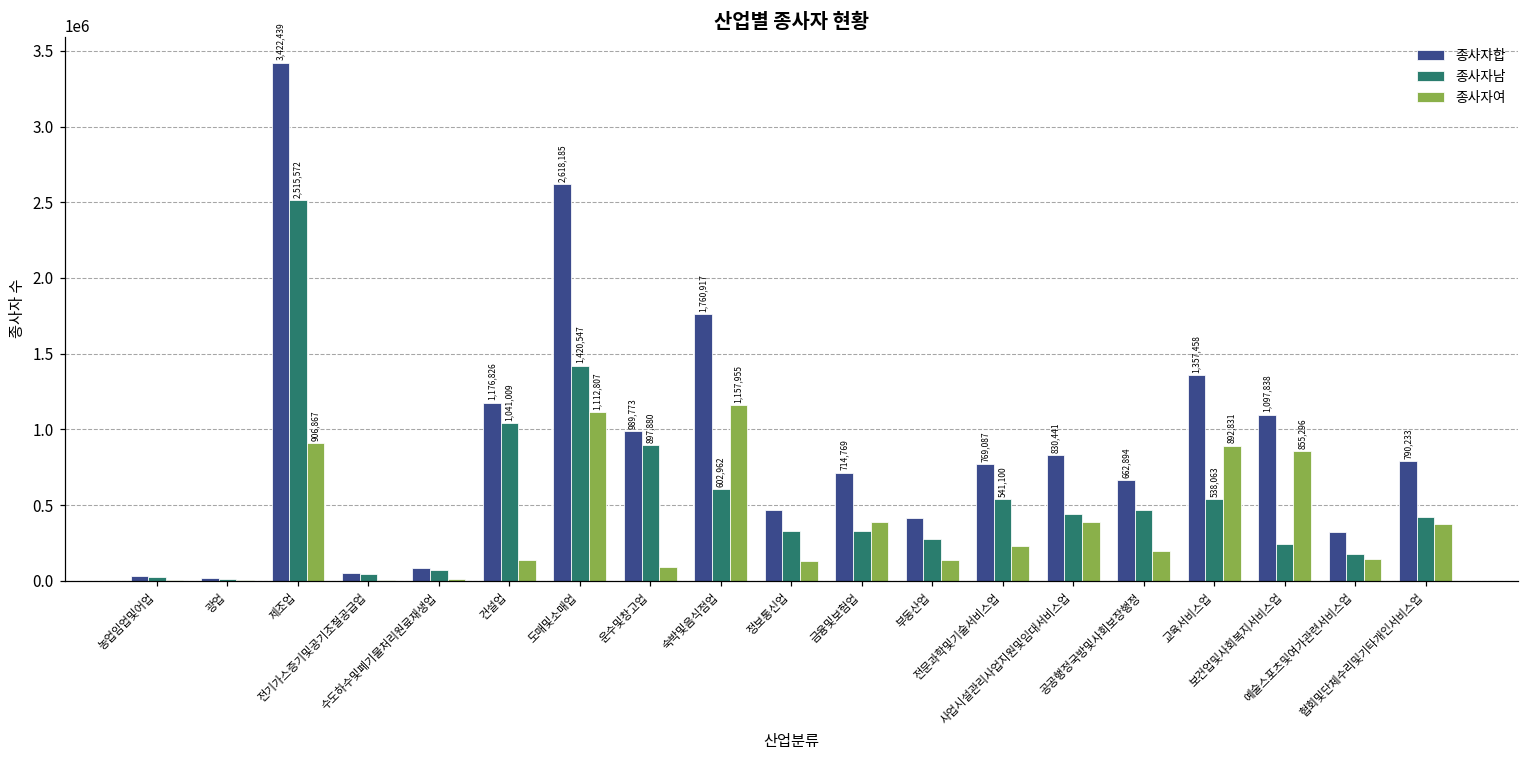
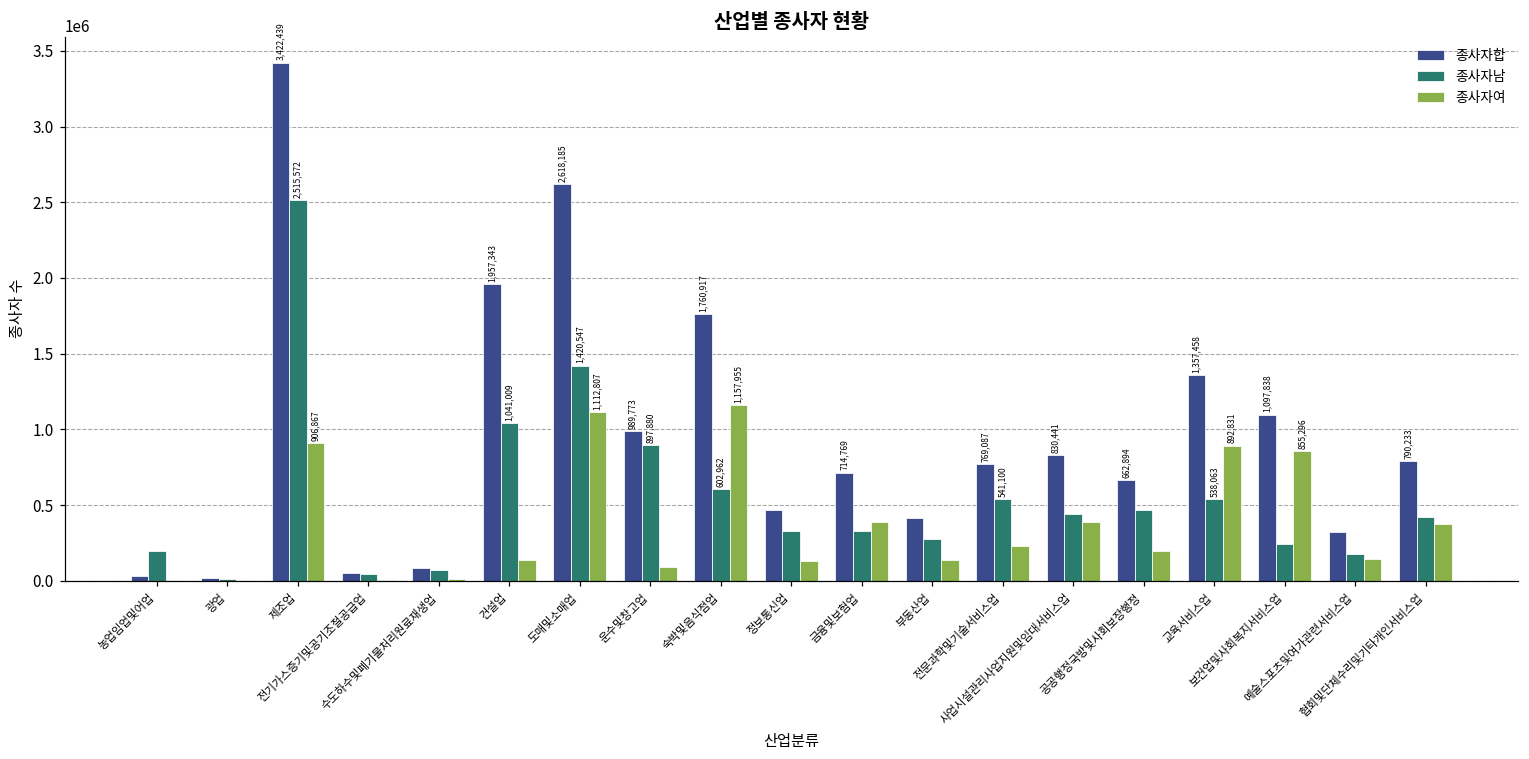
  {
    "종사자합": {
      "제조업": "3,422,439",
-     "건설업": "1,176,826",
+     "건설업": "1,957,343",
      "도매및소매업": "2,618,185",
      "운수및창고업": "989,773",
      "숙박및음식점업": "1,760,917",
      "금융및보험업": "714,769",
      "전문과학및기술서비스업": "769,087",
      "사업시설관리사업지원및임대서비스업": "830,441",
      "공공행정국방및사회보장행정": "662,894",
      "교육서비스업": "1,357,458",
      "보건업및사회복지서비스업": "1,097,838",
      "협회및단체수리및기타개인서비스업": "790,233"
    },
    "종사자남": {
-     "농업임업및어업": "20000",
+     "농업임업및어업": "200000",
      "전기가스증기및공기조절공급업": "50000",
      "수도하수및폐기물처리원료재생업": "70000",
      "정보통신업": "330000",
      "금융및보험업": "330000",
      "부동산업": "280000",
      "사업시설관리사업지원및임대서비스업": "440000",
      "공공행정국방및사회보장행정": "470000",
      "보건업및사회복지서비스업": "240000",
      "예술스포츠및여가관련서비스업": "180000",
      "협회및단체수리및기타개인서비스업": "420000"
    },
    "종사자여": {
      "제조업": "906,867",
      "도매및소매업": "1,112,807",
      "숙박및음식점업": "1,157,955",
      "교육서비스업": "892,831",
      "보건업및사회복지서비스업": "855,296"
    }
  }
